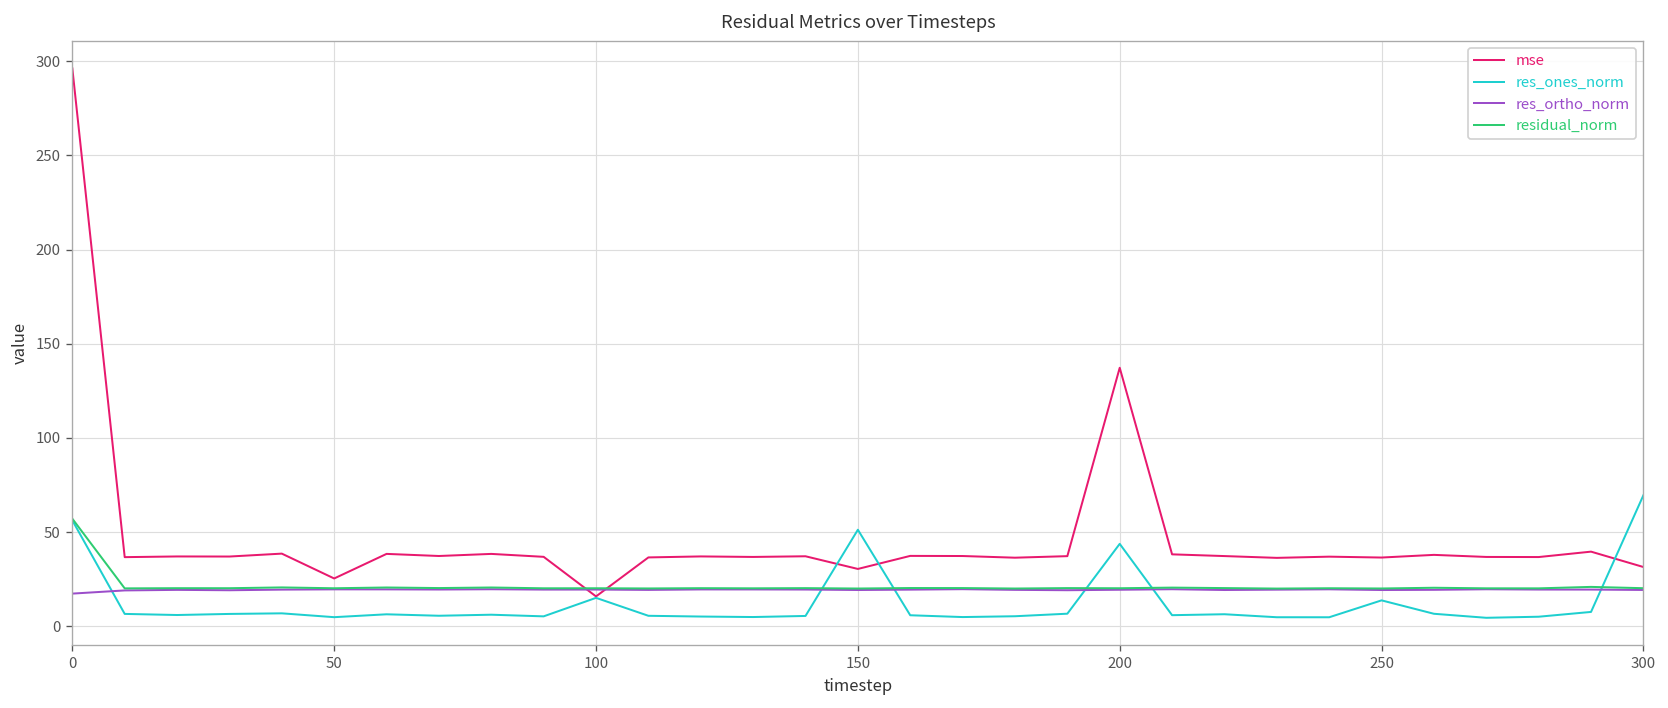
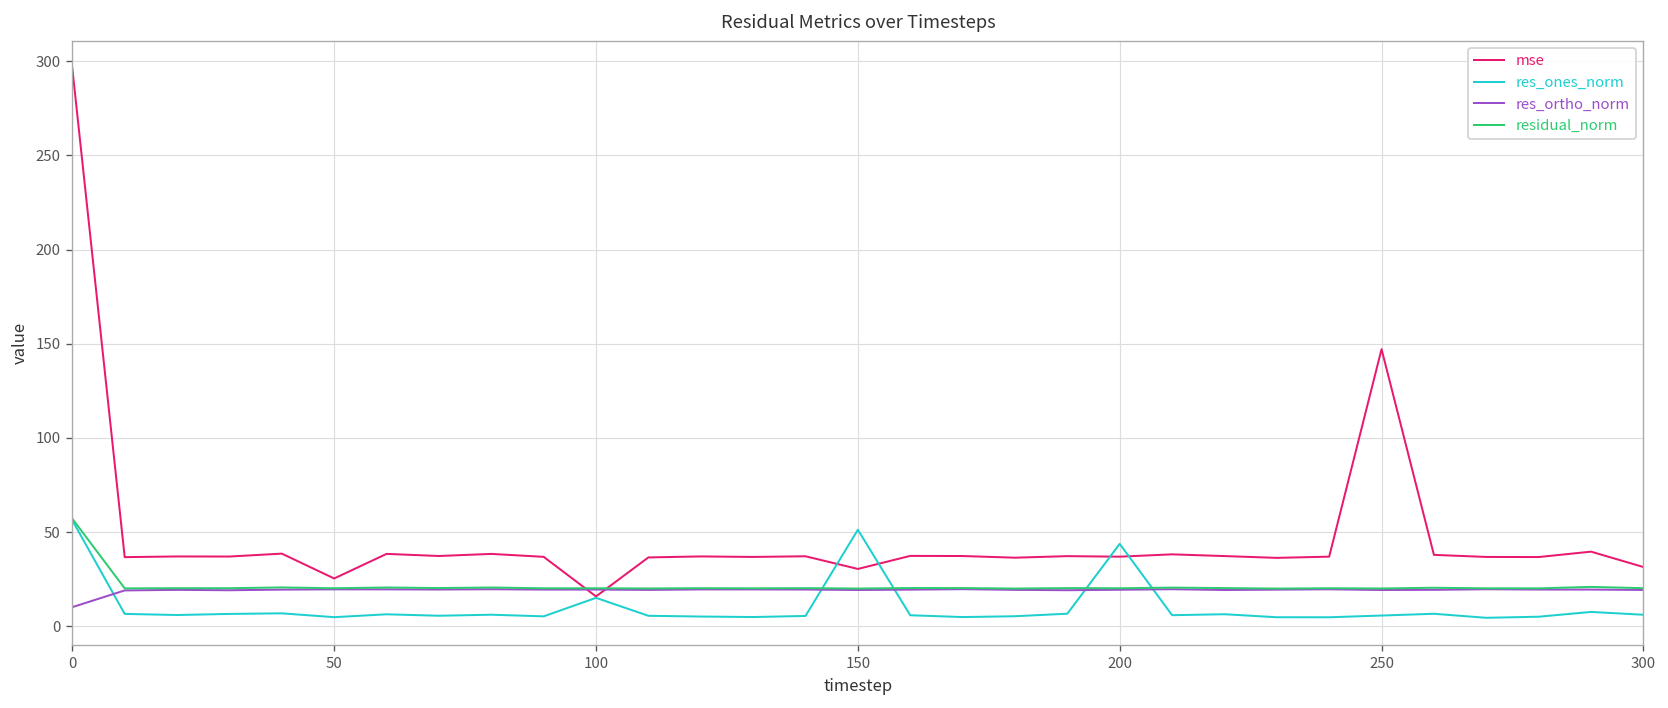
  {
    "mse": {
      "0": 296,
      "50": 25,
      "150": 30,
-     "200": 137,
-     "250": 36,
+     "200": 37,
+     "250": 147,
      "300": 31
    },
    "res_ones_norm": {
      "50": 5,
      "150": 51,
      "200": 44,
-     "250": 14,
-     "300": 70
+     "250": 6,
+     "300": 6
    },
    "res_ortho_norm": {
-     "0": 17
+     "0": 10
    }
  }
